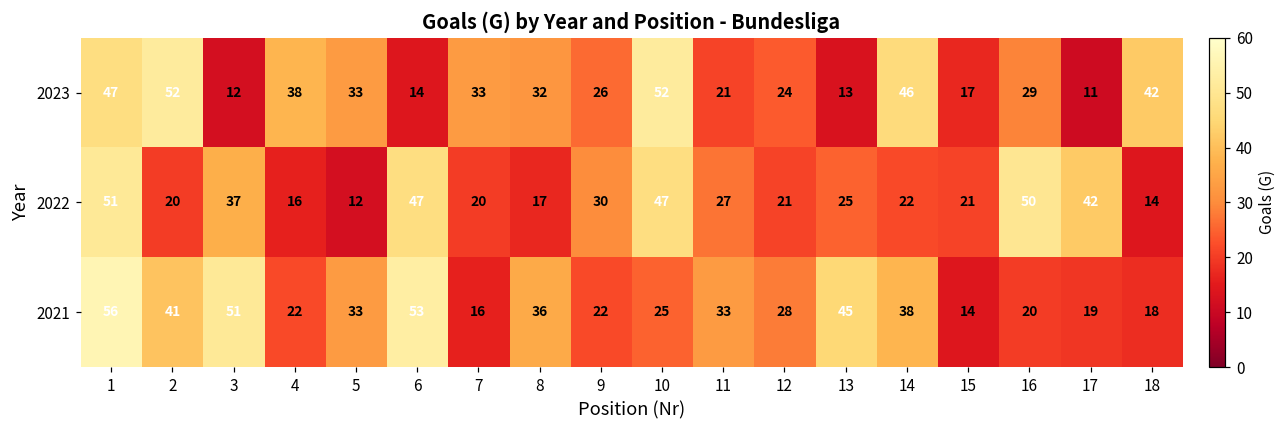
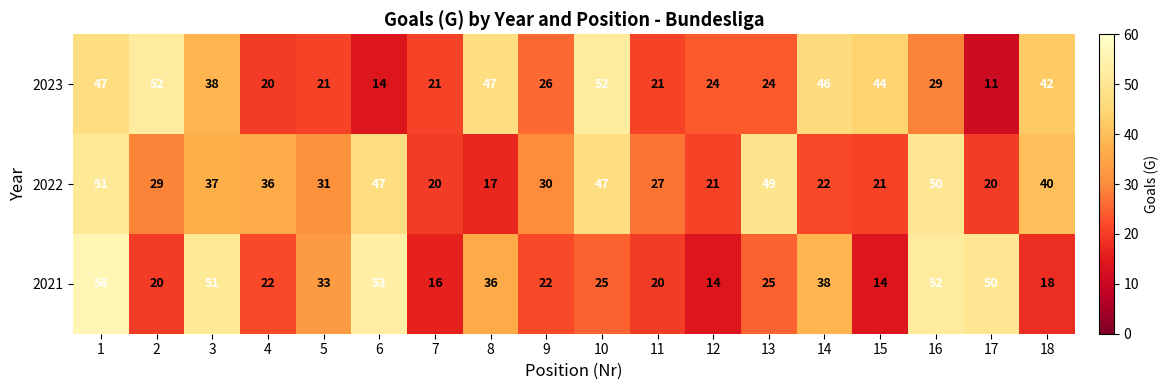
  {
    "2023": {
      "1": 47,
      "2": 52,
-     "3": 12,
-     "4": 38,
-     "5": 33,
+     "3": 38,
+     "4": 20,
+     "5": 21,
      "6": 14,
-     "7": 33,
-     "8": 32,
+     "7": 21,
+     "8": 47,
      "9": 26,
      "10": 52,
      "11": 21,
      "12": 24,
-     "13": 13,
+     "13": 24,
      "14": 46,
-     "15": 17,
+     "15": 44,
      "16": 29,
      "17": 11,
      "18": 42
    },
    "2022": {
      "1": 51,
-     "2": 20,
+     "2": 29,
      "3": 37,
-     "4": 16,
-     "5": 12,
+     "4": 36,
+     "5": 31,
      "6": 47,
      "7": 20,
      "8": 17,
      "9": 30,
      "10": 47,
      "11": 27,
      "12": 21,
-     "13": 25,
+     "13": 49,
      "14": 22,
      "15": 21,
      "16": 50,
-     "17": 42,
-     "18": 14
+     "17": 20,
+     "18": 40
    },
    "2021": {
      "1": 56,
-     "2": 41,
+     "2": 20,
      "3": 51,
      "4": 22,
      "5": 33,
      "6": 53,
      "7": 16,
      "8": 36,
      "9": 22,
      "10": 25,
-     "11": 33,
-     "12": 28,
-     "13": 45,
+     "11": 20,
+     "12": 14,
+     "13": 25,
      "14": 38,
      "15": 14,
-     "16": 20,
-     "17": 19,
+     "16": 52,
+     "17": 50,
      "18": 18
    }
  }
